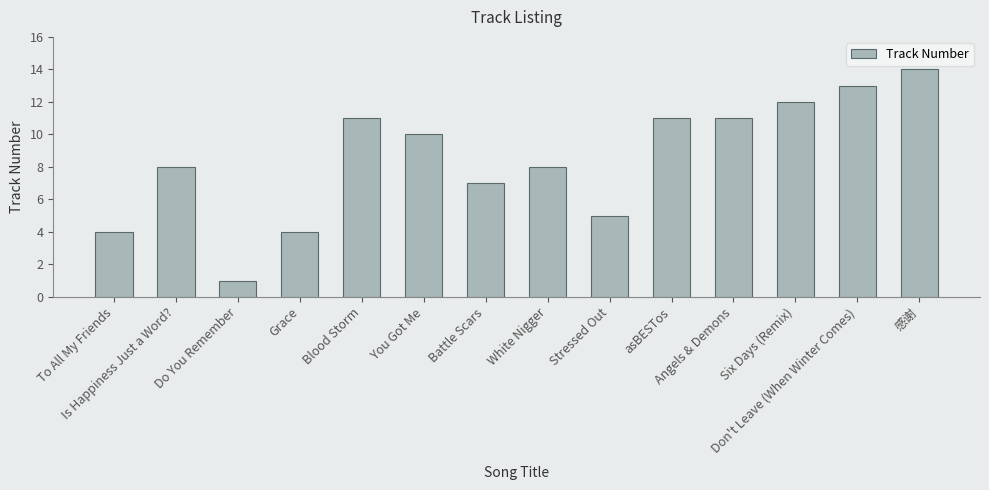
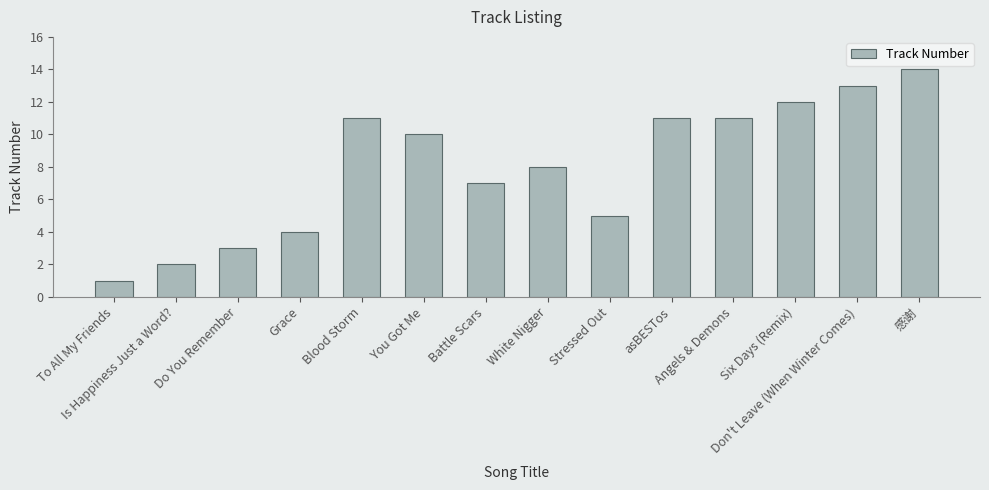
  {
-   "To All My Friends": 4,
-   "Is Happiness Just a Word?": 8,
-   "Do You Remember": 1,
+   "To All My Friends": 1,
+   "Is Happiness Just a Word?": 2,
+   "Do You Remember": 3,
    "Grace": 4,
    "Blood Storm": 11,
    "You Got Me": 10,
    "Battle Scars": 7,
    "White Nigger": 8,
    "Stressed Out": 5,
    "asBESTos": 11,
    "Angels & Demons": 11,
    "Six Days (Remix)": 12,
    "Don't Leave (When Winter Comes)": 13,
    "感谢": 14
  }
